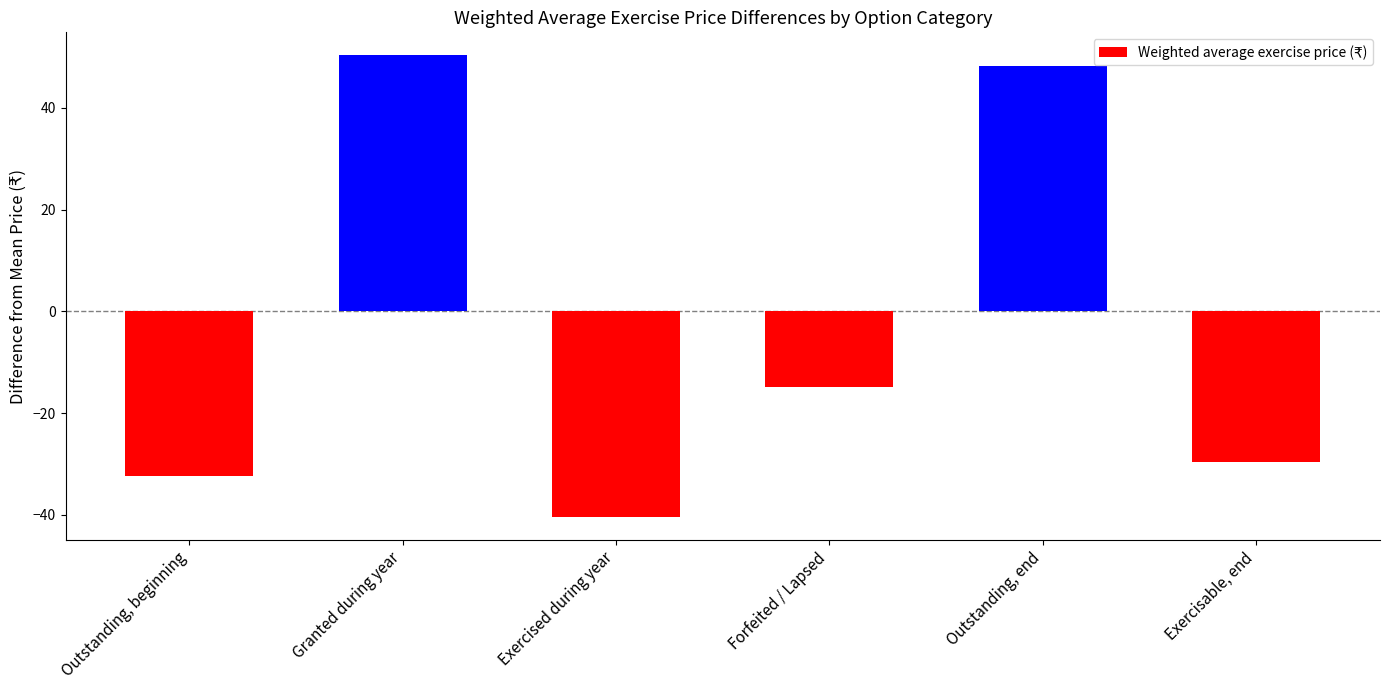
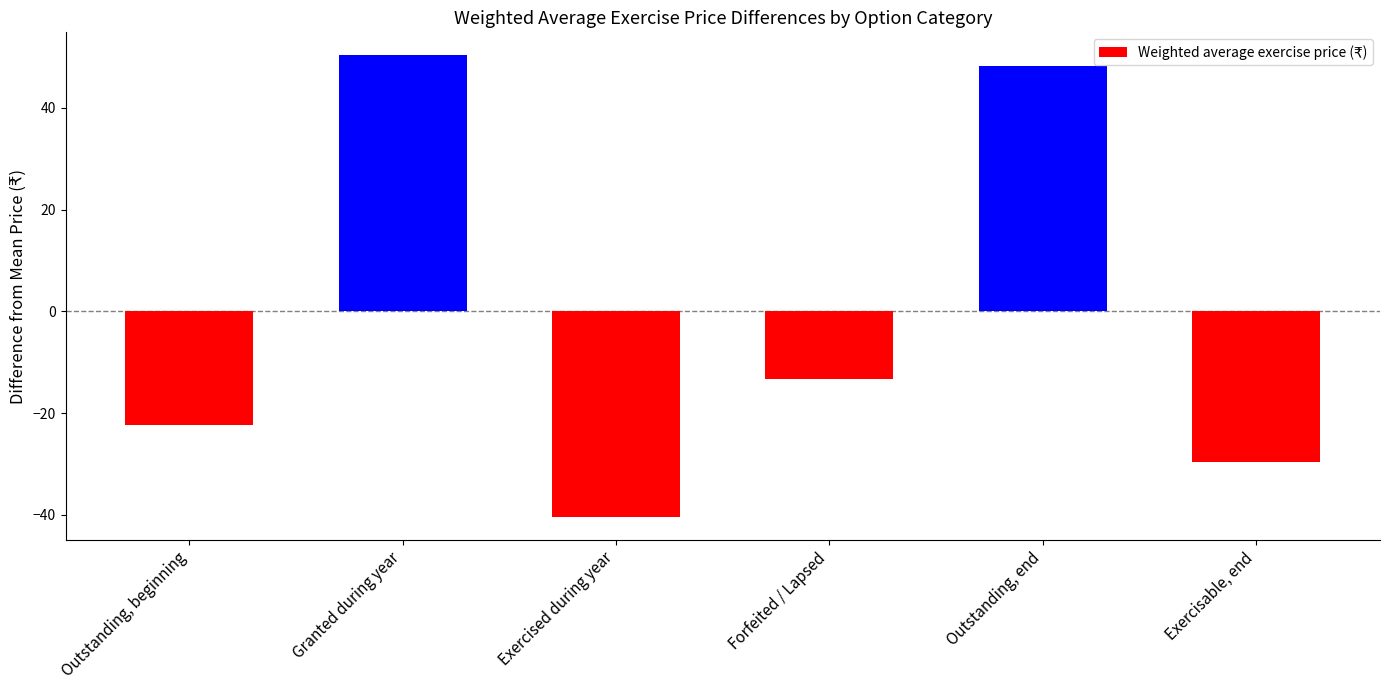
  {
-   "Outstanding, beginning": -32,
+   "Outstanding, beginning": -22,
    "Granted during year": 50,
    "Exercised during year": -40,
-   "Forfeited / Lapsed": -15,
+   "Forfeited / Lapsed": -13,
    "Outstanding, end": 48,
    "Exercisable, end": -30
  }
